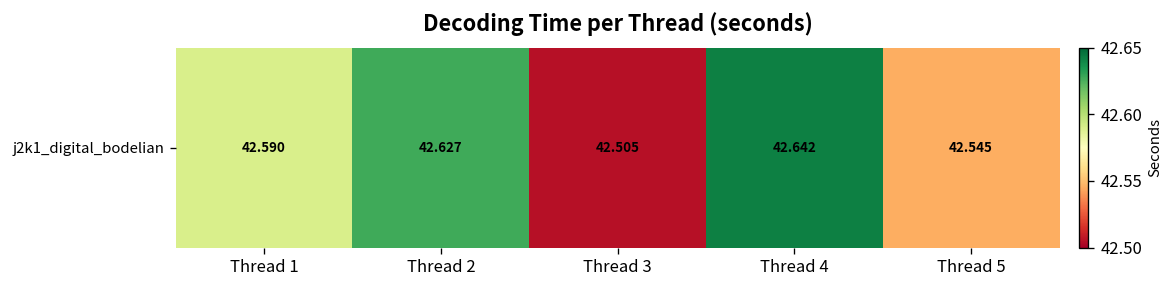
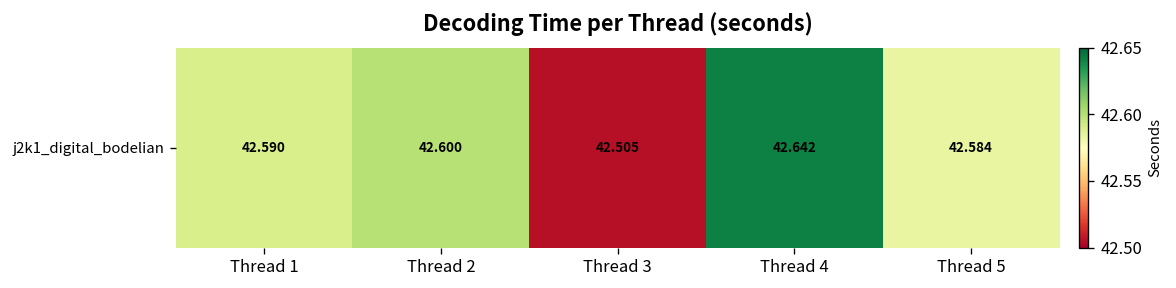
  {
    "j2k1_digital_bodelian": {
      "Thread 1": 42.590,
-     "Thread 2": 42.627,
+     "Thread 2": 42.600,
      "Thread 3": 42.505,
      "Thread 4": 42.642,
-     "Thread 5": 42.545
+     "Thread 5": 42.584
    }
  }
